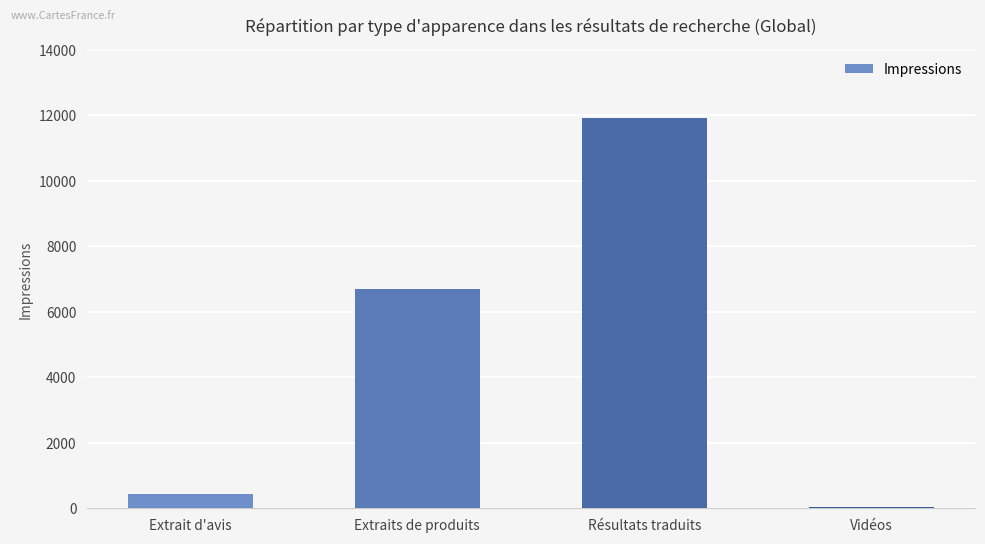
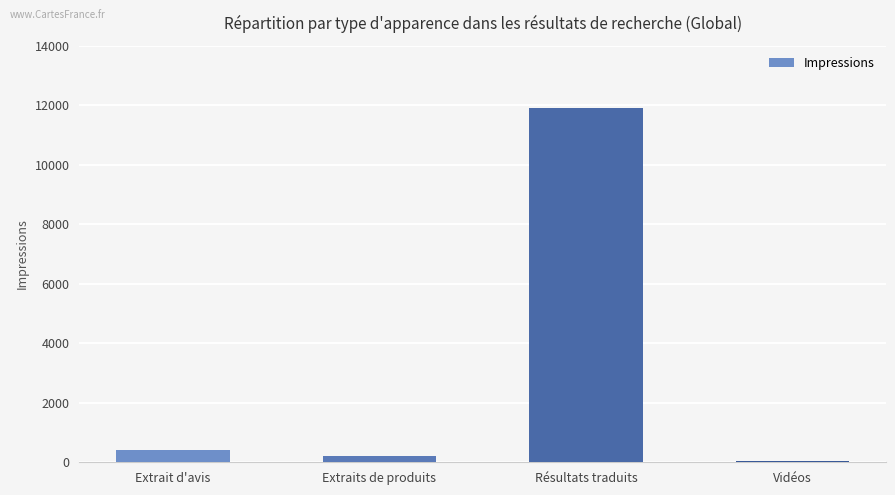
  {
    "Extrait d'avis": 400,
-   "Extraits de produits": 6700,
+   "Extraits de produits": 200,
    "Résultats traduits": 11900
  }
